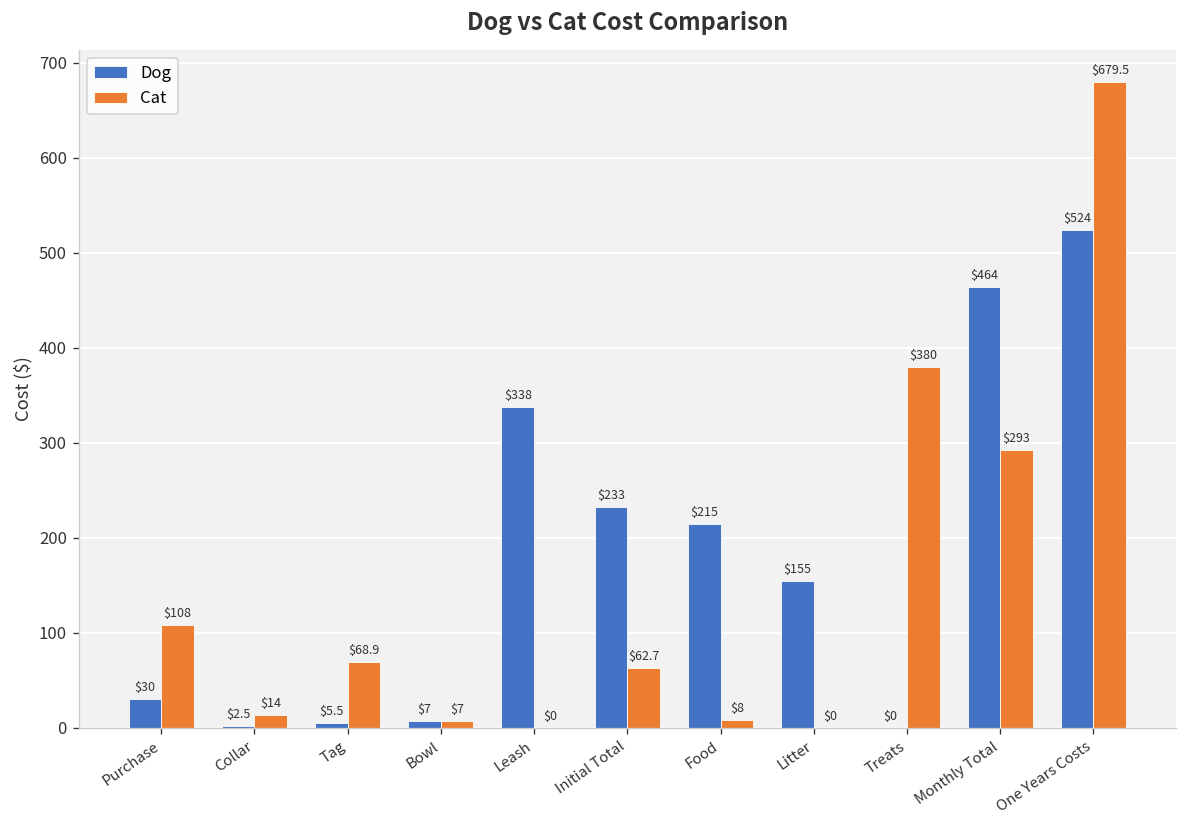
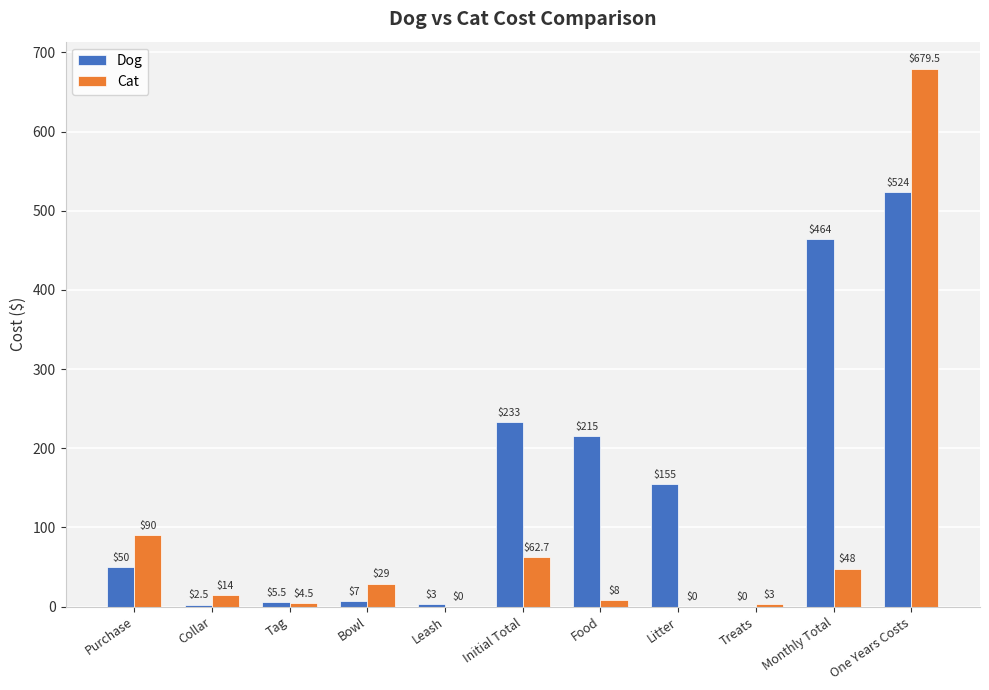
  {
    "Dog": {
-     "Purchase": "$30",
+     "Purchase": "$50",
      "Collar": "$2.5",
      "Tag": "$5.5",
      "Bowl": "$7",
-     "Leash": "$338",
+     "Leash": "$3",
      "Initial Total": "$233",
      "Food": "$215",
      "Litter": "$155",
      "Treats": "$0",
      "Monthly Total": "$464",
      "One Years Costs": "$524"
    },
    "Cat": {
-     "Purchase": "$108",
+     "Purchase": "$90",
      "Collar": "$14",
-     "Tag": "$68.9",
-     "Bowl": "$7",
+     "Tag": "$4.5",
+     "Bowl": "$29",
      "Leash": "$0",
      "Initial Total": "$62.7",
      "Food": "$8",
      "Litter": "$0",
-     "Treats": "$380",
-     "Monthly Total": "$293",
+     "Treats": "$3",
+     "Monthly Total": "$48",
      "One Years Costs": "$679.5"
    }
  }
